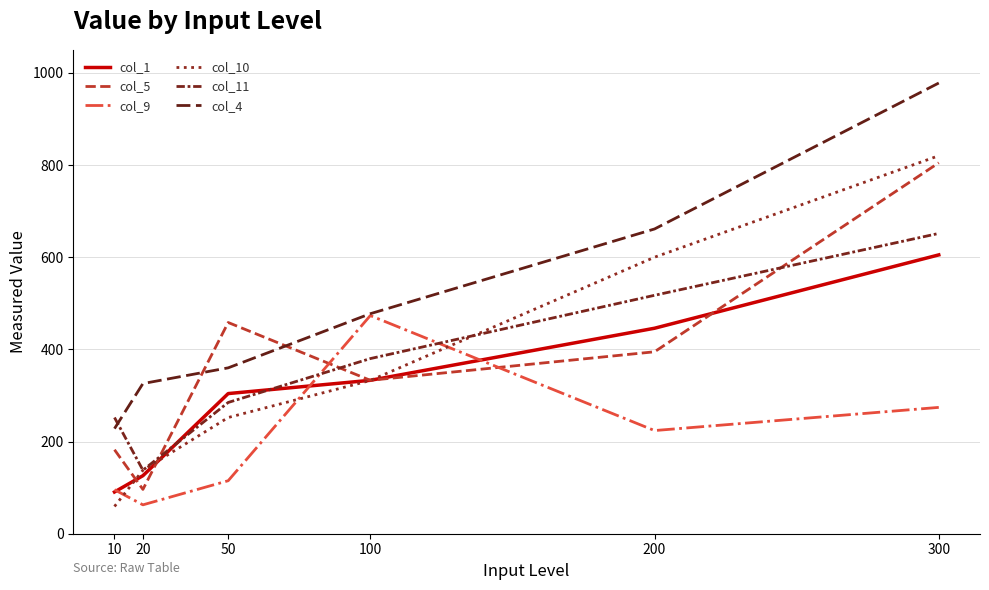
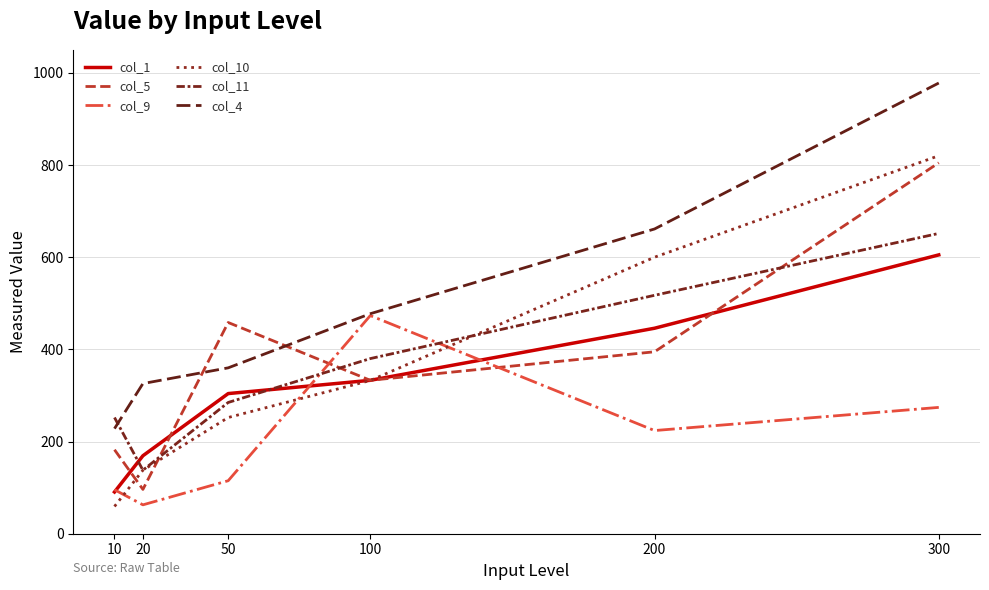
  {
    "col_1": {
-     "20": 130,
+     "20": 170,
      "50": 300,
      "200": 450,
      "300": 610
    }
  }
